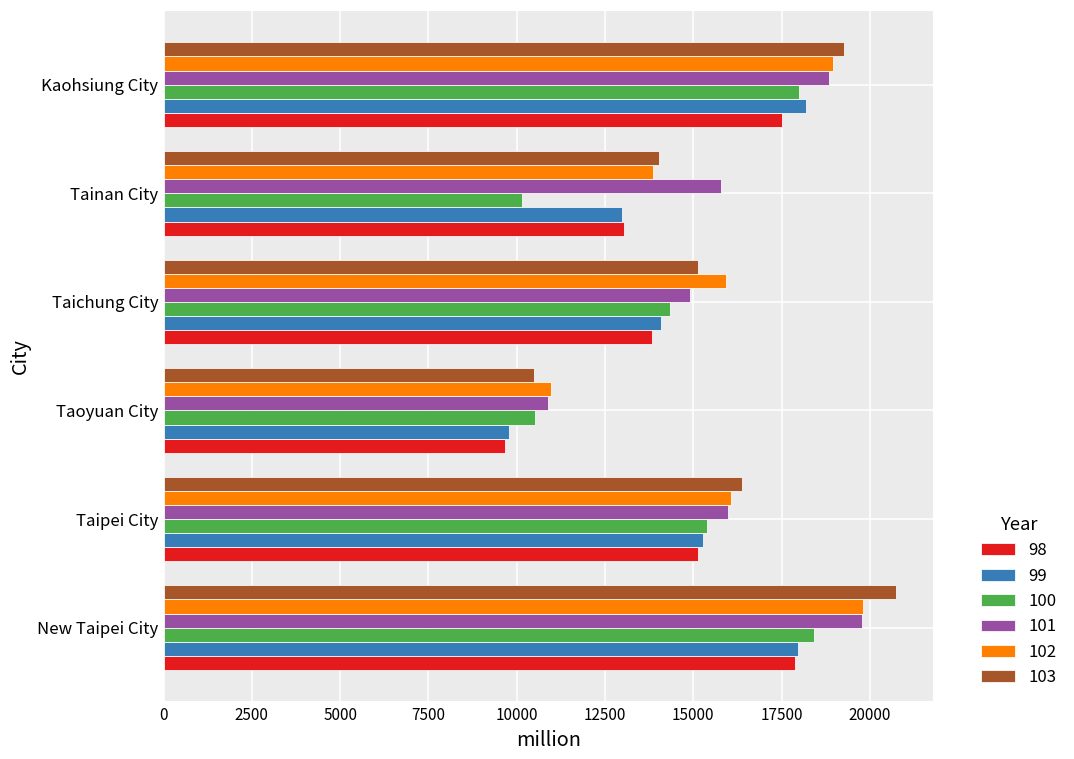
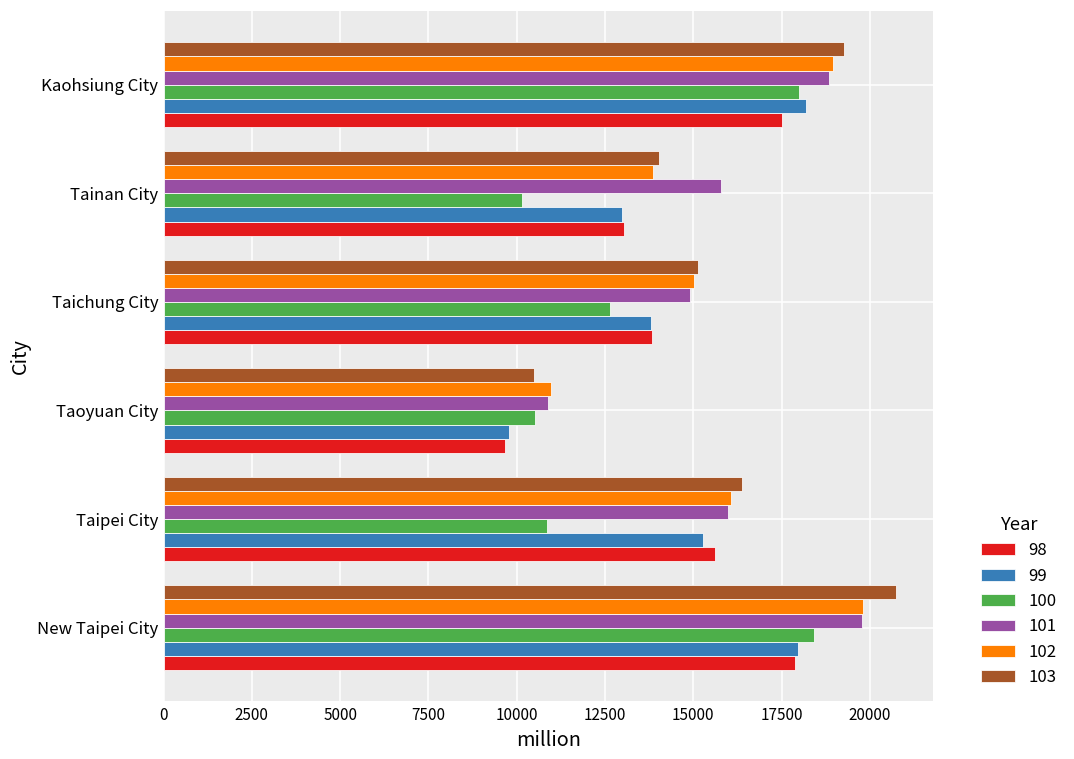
  {
    "98": {
      "Kaohsiung City": 17500,
      "Tainan City": 13000,
      "Taichung City": 13800,
      "Taoyuan City": 9700,
-     "Taipei City": 15100,
+     "Taipei City": 15600,
      "New Taipei City": 17900
    },
    "99": {
      "Kaohsiung City": 18200,
      "Tainan City": 13000,
-     "Taichung City": 14100,
+     "Taichung City": 13800,
      "Taoyuan City": 9800,
      "Taipei City": 15300,
      "New Taipei City": 18000
    },
    "100": {
      "Kaohsiung City": 18000,
      "Tainan City": 10100,
-     "Taichung City": 14300,
+     "Taichung City": 12600,
      "Taoyuan City": 10500,
-     "Taipei City": 15400,
+     "Taipei City": 10900,
      "New Taipei City": 18400
    },
    "101": {
      "Kaohsiung City": 18800,
      "Tainan City": 15800,
      "Taichung City": 14900,
      "Taoyuan City": 10900,
      "Taipei City": 16000,
      "New Taipei City": 19800
    },
    "102": {
      "Kaohsiung City": 18900,
      "Tainan City": 13900,
-     "Taichung City": 15900,
+     "Taichung City": 15000,
      "Taoyuan City": 11000,
      "Taipei City": 16100,
      "New Taipei City": 19800
    },
    "103": {
      "Kaohsiung City": 19300,
      "Tainan City": 14000,
      "Taichung City": 15100,
      "Taoyuan City": 10500,
      "Taipei City": 16400,
      "New Taipei City": 20700
    }
  }
